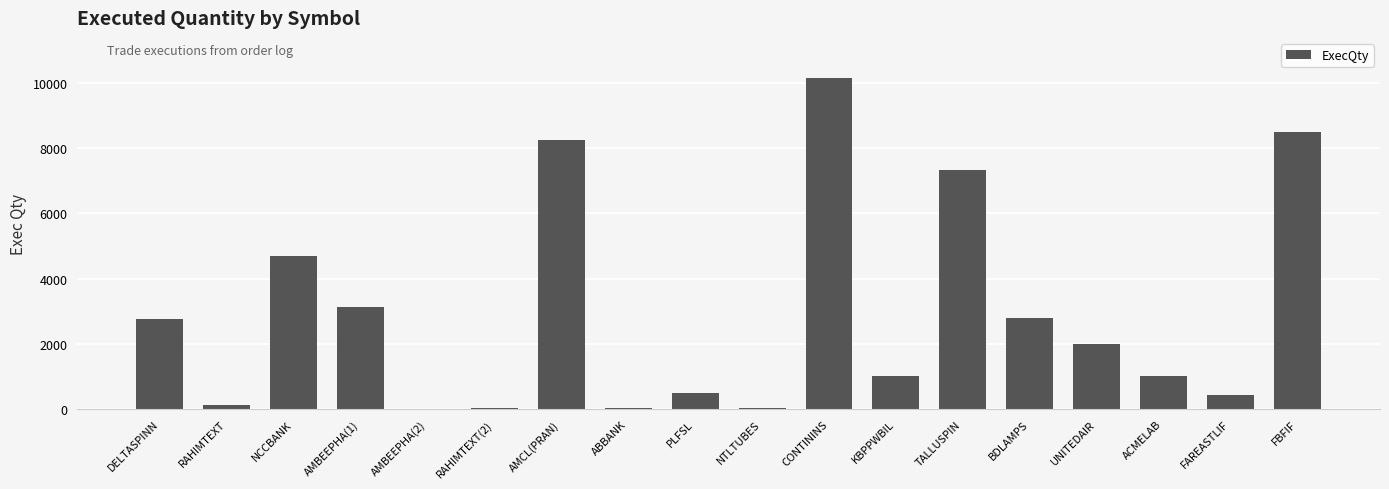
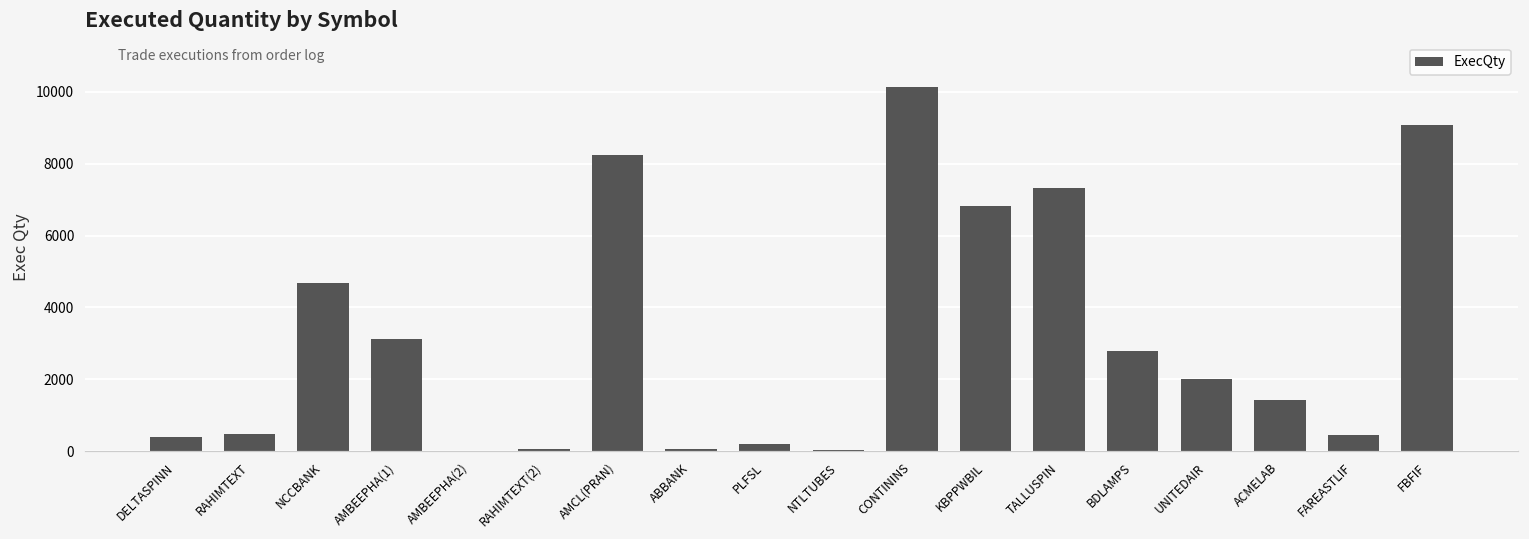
  {
-   "DELTASPINN": 2800,
-   "RAHIMTEXT": 100,
+   "DELTASPINN": 400,
+   "RAHIMTEXT": 500,
    "NCCBANK": 4700,
    "AMBEEPHA(1)": 3100,
    "AMCL(PRAN)": 8300,
-   "PLFSL": 500,
+   "PLFSL": 200,
    "CONTININS": 10200,
-   "KBPPWBIL": 1000,
+   "KBPPWBIL": 6800,
    "TALLUSPIN": 7300,
    "BDLAMPS": 2800,
    "UNITEDAIR": 2000,
-   "ACMELAB": 1000,
+   "ACMELAB": 1400,
    "FAREASTLIF": 400,
-   "FBFIF": 8500
+   "FBFIF": 9100
  }
